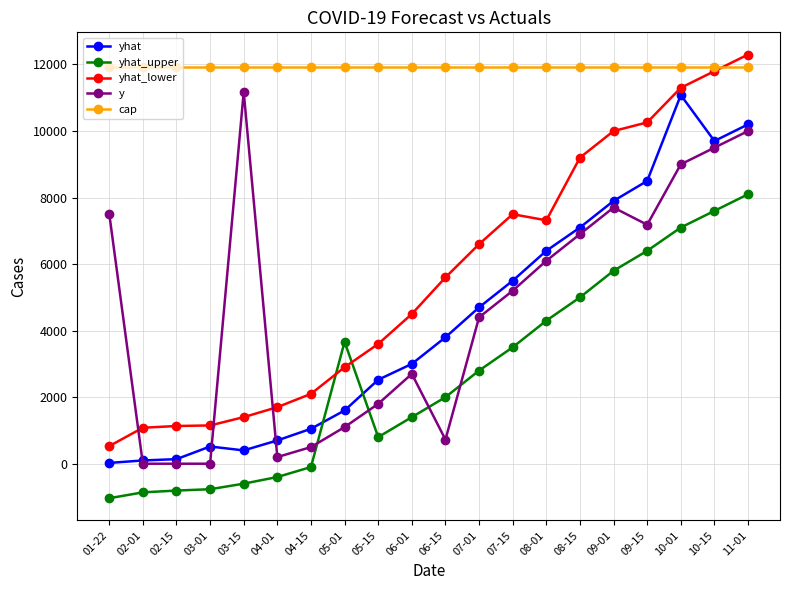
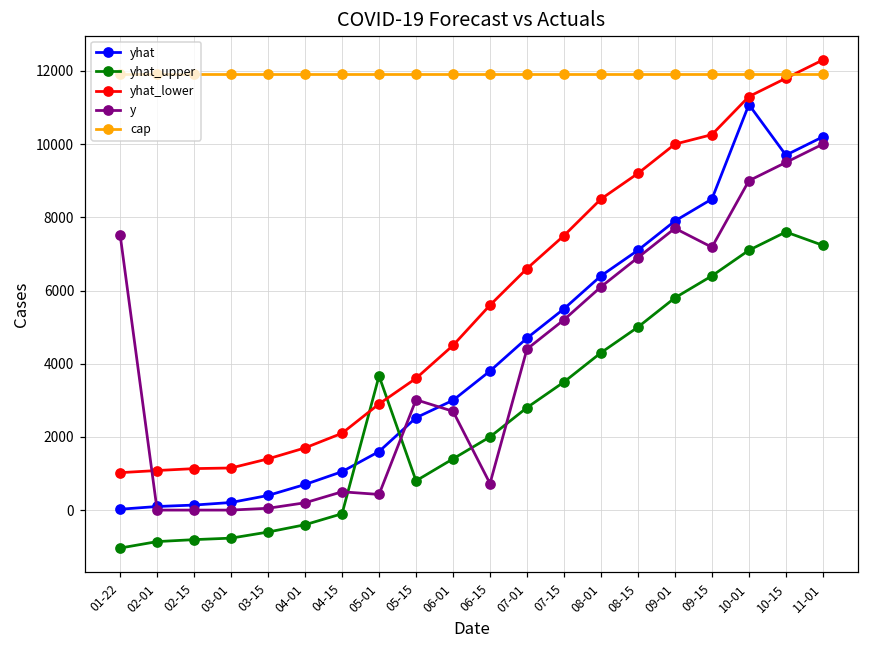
  {
    "yhat": {
      "01-22": 0,
      "02-01": 100,
      "02-15": 100,
-     "03-01": 500,
+     "03-01": 200,
      "03-15": 400,
      "04-01": 700,
      "04-15": 1100,
      "05-01": 1600,
      "05-15": 2500,
      "06-01": 3000,
      "06-15": 3800,
      "07-01": 4700,
      "07-15": 5500,
      "08-01": 6400,
      "08-15": 7100,
      "09-01": 7900,
      "09-15": 8500,
      "10-01": 11100,
      "10-15": 9700,
      "11-01": 10200
    },
    "yhat_upper": {
      "01-22": -1000,
      "02-01": -900,
      "02-15": -800,
      "03-01": -800,
      "03-15": -600,
      "04-01": -400,
      "04-15": -100,
      "05-01": 3700,
      "05-15": 800,
      "06-01": 1400,
      "06-15": 2000,
      "07-01": 2800,
      "07-15": 3500,
      "08-01": 4300,
      "08-15": 5000,
      "09-01": 5800,
      "09-15": 6400,
      "10-01": 7100,
      "10-15": 7600,
-     "11-01": 8100
+     "11-01": 7200
    },
    "yhat_lower": {
-     "01-22": 500,
+     "01-22": 1000,
      "02-01": 1100,
      "02-15": 1100,
      "03-01": 1200,
      "03-15": 1400,
      "04-01": 1700,
      "04-15": 2100,
      "05-01": 2900,
      "05-15": 3600,
      "06-01": 4500,
      "06-15": 5600,
      "07-01": 6600,
      "07-15": 7500,
-     "08-01": 7300,
+     "08-01": 8500,
      "08-15": 9200,
      "09-01": 10000,
      "09-15": 10300,
      "10-01": 11300,
      "10-15": 11800,
      "11-01": 12300
    },
    "y": {
      "01-22": 7500,
      "02-01": 0,
      "02-15": 0,
      "03-01": 0,
-     "03-15": 11200,
+     "03-15": 100,
      "04-01": 200,
      "04-15": 500,
-     "05-01": 1100,
-     "05-15": 1800,
+     "05-01": 400,
+     "05-15": 3000,
      "06-01": 2700,
      "06-15": 700,
      "07-01": 4400,
      "07-15": 5200,
      "08-01": 6100,
      "08-15": 6900,
      "09-01": 7700,
      "09-15": 7200,
      "10-01": 9000,
      "10-15": 9500,
      "11-01": 10000
    },
    "cap": {
      "03-01": 11900,
      "03-15": 11900,
      "04-01": 11900,
      "04-15": 11900,
      "05-01": 11900,
      "05-15": 11900,
      "06-01": 11900,
      "06-15": 11900,
      "07-01": 11900,
      "07-15": 11900,
      "08-01": 11900,
      "08-15": 11900,
      "09-01": 11900,
      "09-15": 11900,
      "10-01": 11900,
      "10-15": 11900,
      "11-01": 11900
    }
  }
